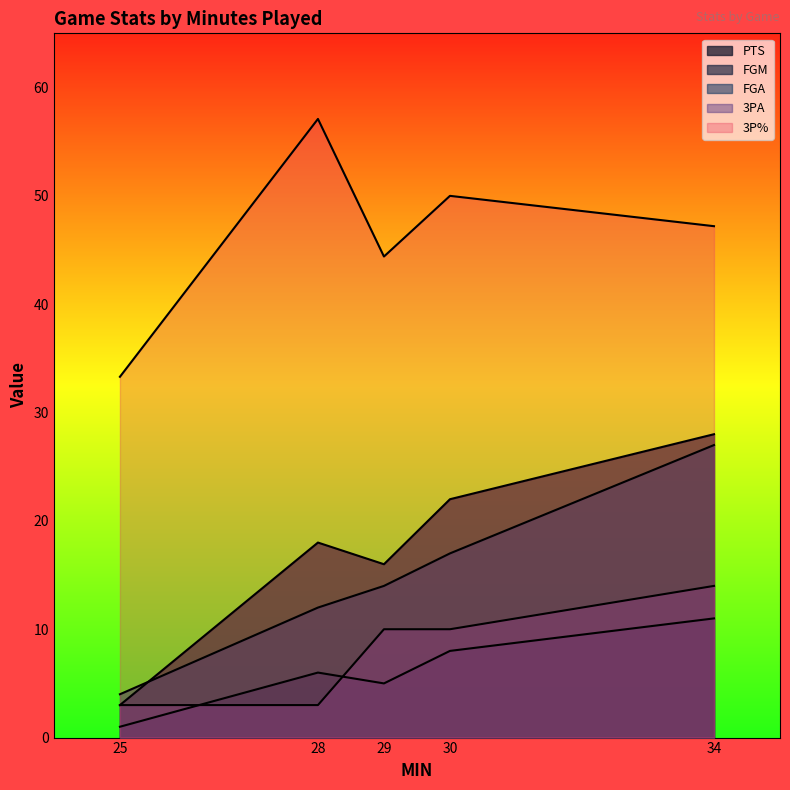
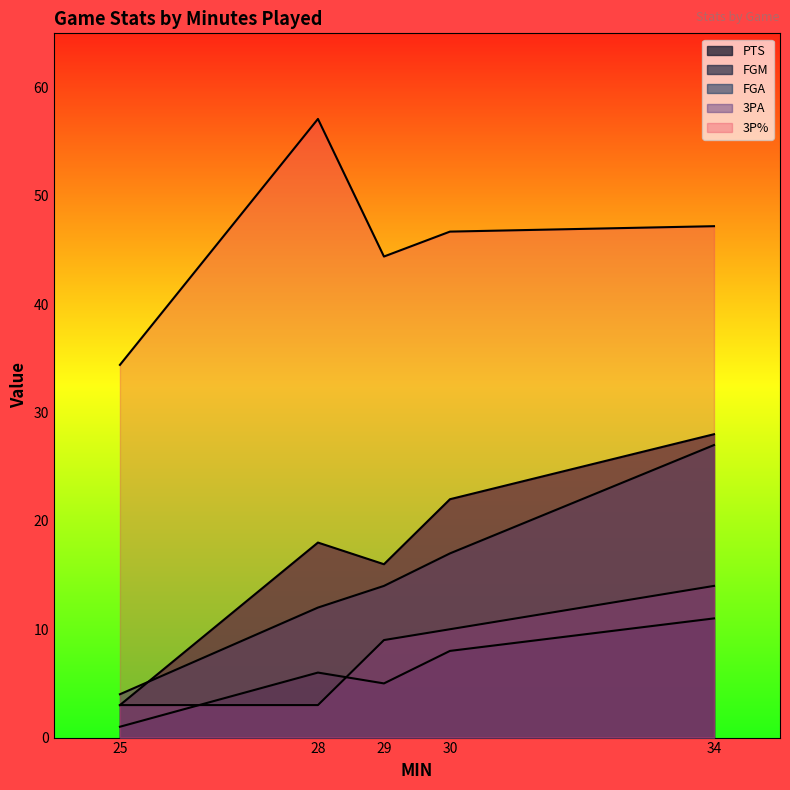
  {
    "3PA": {
      "28": 3,
-     "29": 10,
+     "29": 9,
      "30": 10,
      "34": 14
    },
    "3P%": {
-     "25": 33.3,
+     "25": 34.4,
      "28": 57.1,
      "29": 44.4,
-     "30": 50.0,
+     "30": 46.7,
      "34": 47.2
    }
  }
